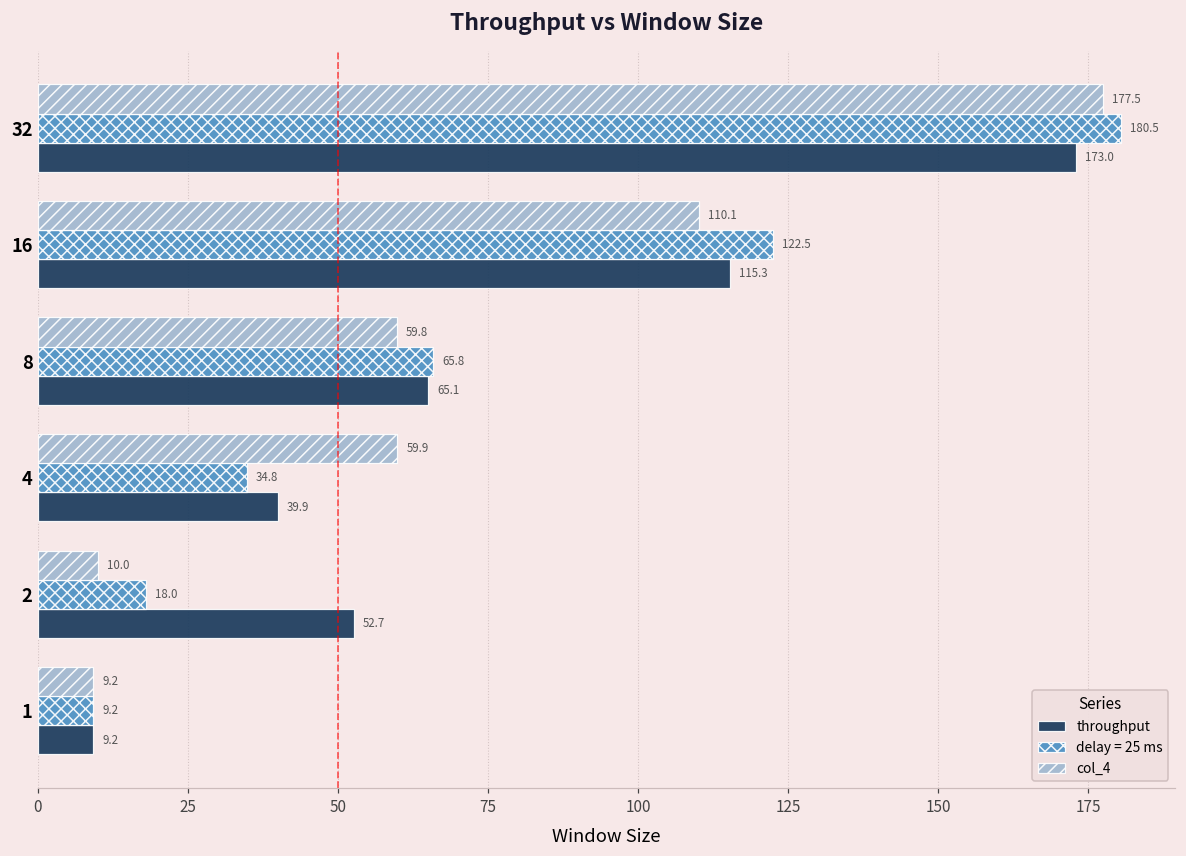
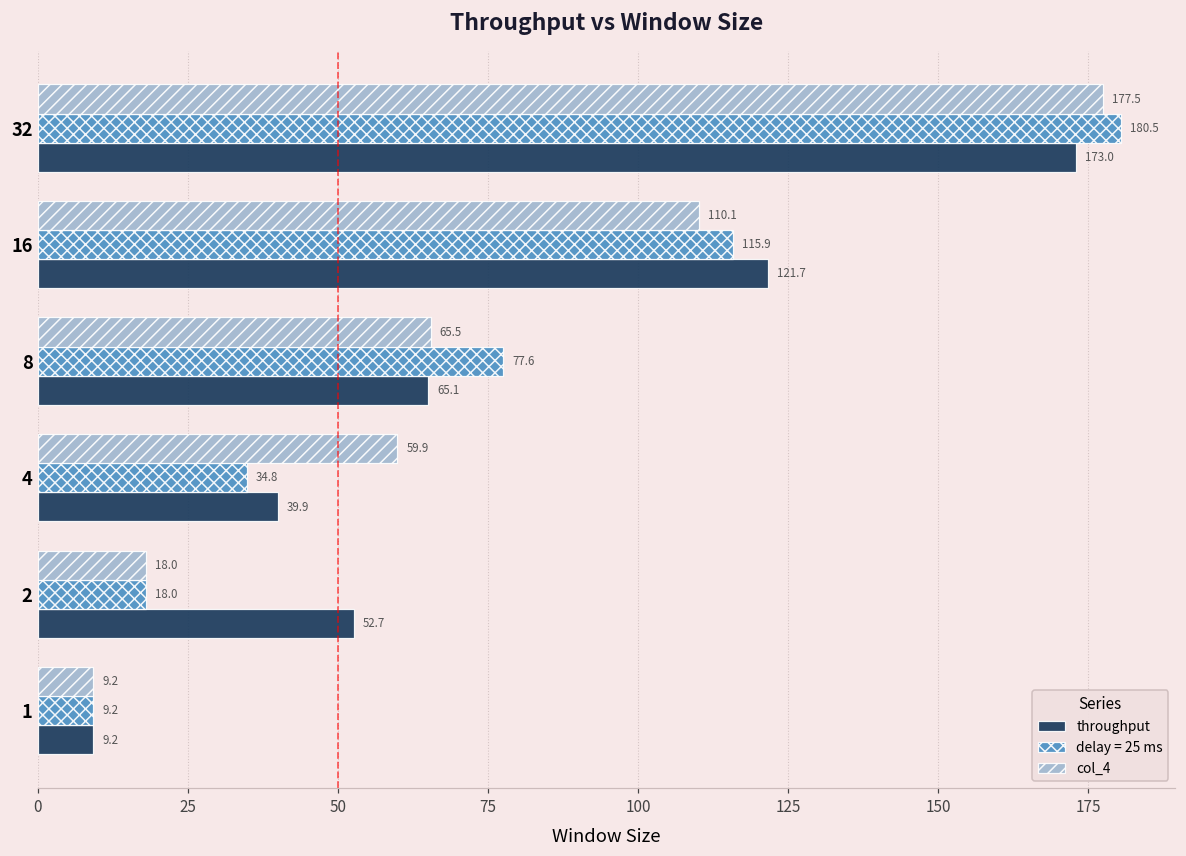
  {
    "throughput": {
      "32": 173.0,
-     "16": 115.3,
+     "16": 121.7,
      "8": 65.1,
      "4": 39.9,
      "2": 52.7,
      "1": 9.2
    },
    "delay = 25 ms": {
      "32": 180.5,
-     "16": 122.5,
-     "8": 65.8,
+     "16": 115.9,
+     "8": 77.6,
      "4": 34.8,
      "2": 18.0,
      "1": 9.2
    },
    "col_4": {
      "32": 177.5,
      "16": 110.1,
-     "8": 59.8,
+     "8": 65.5,
      "4": 59.9,
-     "2": 10.0,
+     "2": 18.0,
      "1": 9.2
    }
  }
